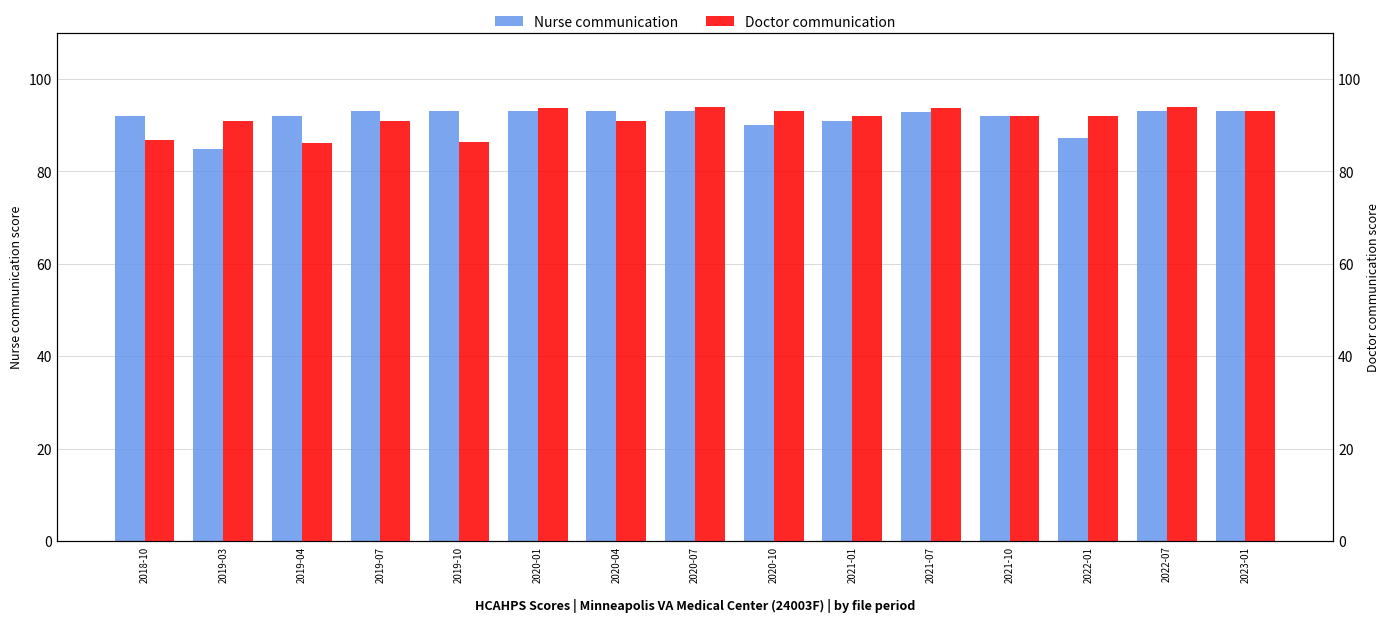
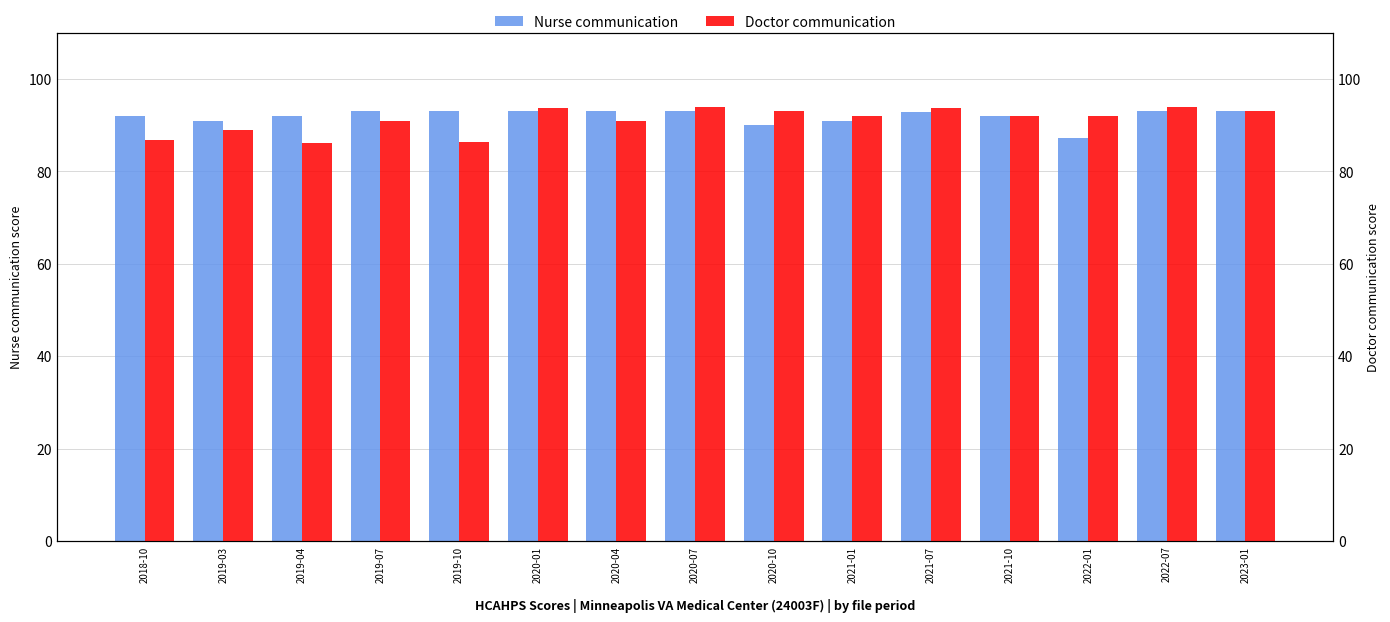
  {
    "Nurse communication": {
      "2018-10": 92,
-     "2019-03": 85,
+     "2019-03": 91,
      "2019-04": 92,
      "2019-07": 93,
      "2019-10": 93,
      "2020-01": 93,
      "2020-04": 93,
      "2020-07": 93,
      "2020-10": 90,
      "2021-01": 91,
      "2021-07": 93,
      "2021-10": 92,
      "2022-01": 87,
      "2022-07": 93,
      "2023-01": 93
    },
    "Doctor communication": {
      "2018-10": 87,
-     "2019-03": 91,
+     "2019-03": 89,
      "2019-04": 86,
      "2019-07": 91,
      "2019-10": 86,
      "2020-01": 94,
      "2020-04": 91,
      "2020-07": 94,
      "2020-10": 93,
      "2021-01": 92,
      "2021-07": 94,
      "2021-10": 92,
      "2022-01": 92,
      "2022-07": 94,
      "2023-01": 93
    }
  }
